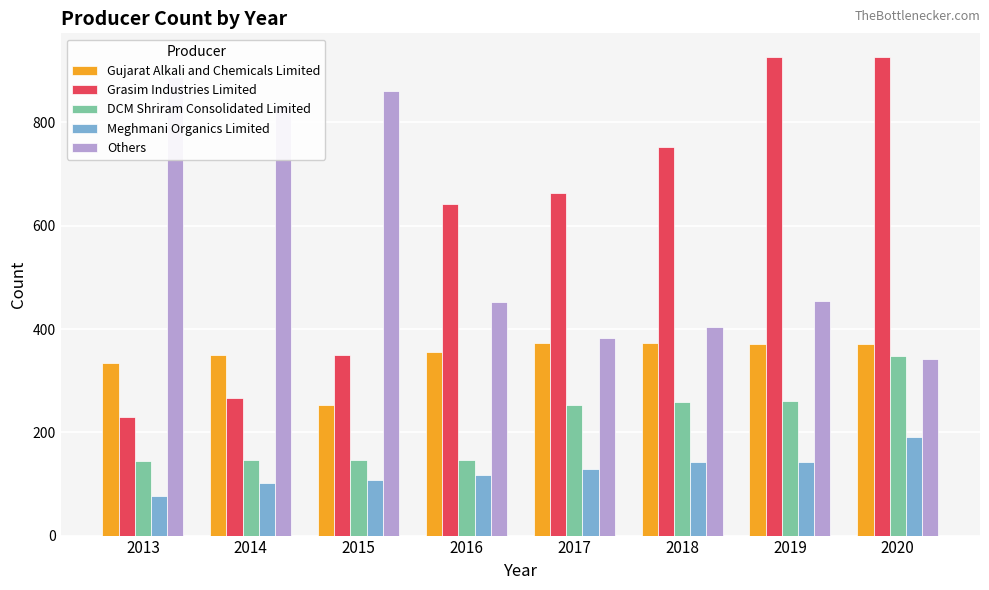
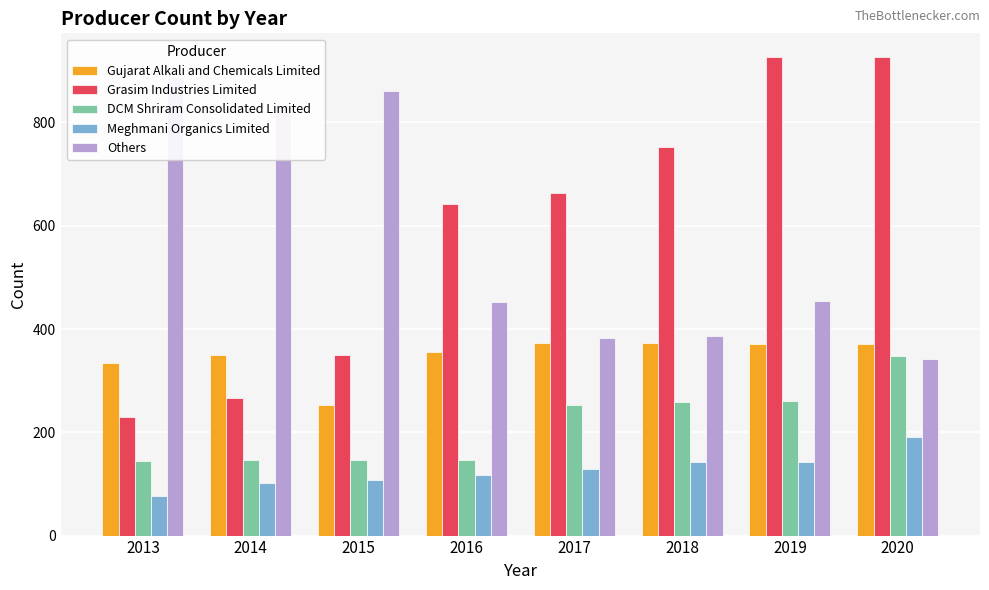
  {
    "Gujarat Alkali and Chemicals Limited": {
      "2013": 330,
      "2014": 350,
      "2015": 250,
      "2016": 360,
      "2017": 370,
      "2018": 370,
      "2019": 370,
      "2020": 370
    },
    "Grasim Industries Limited": {
      "2013": 230,
      "2014": 270,
      "2015": 350,
      "2016": 640,
      "2017": 660,
      "2018": 750,
      "2019": 930,
      "2020": 930
    },
    "Others": {
      "2015": 860,
      "2016": 450,
      "2017": 380,
-     "2018": 400,
+     "2018": 390,
      "2019": 450,
      "2020": 340
    }
  }
